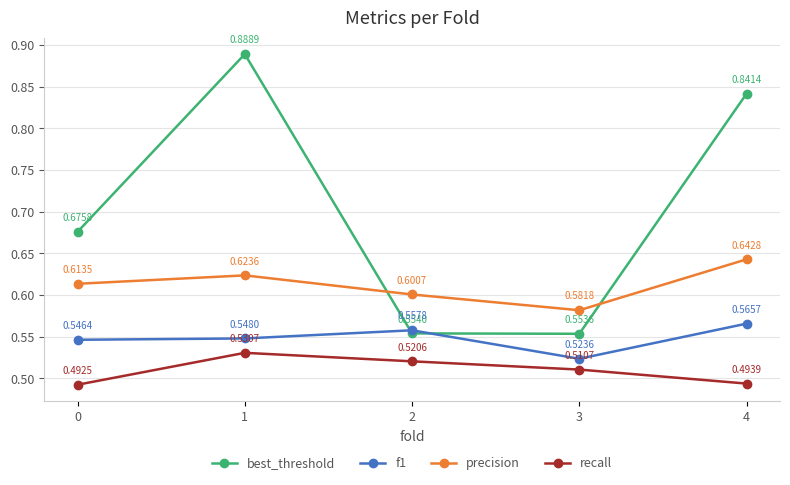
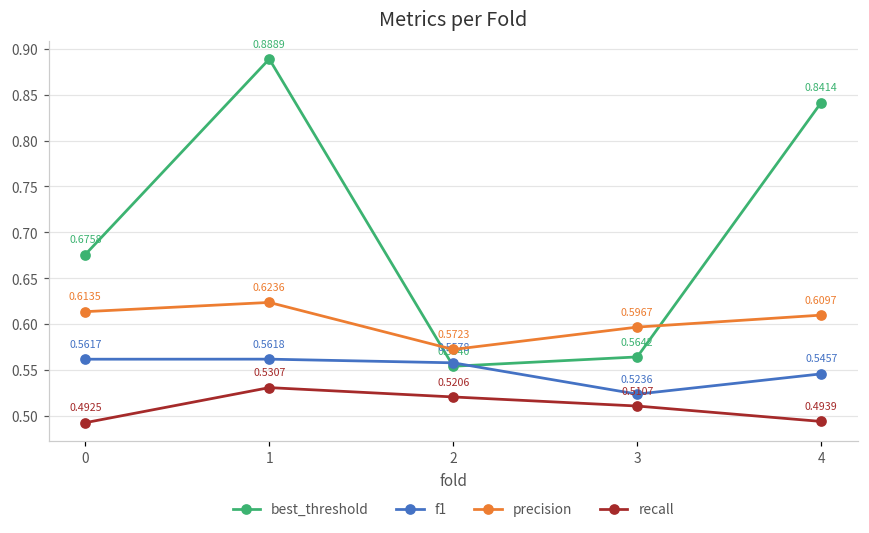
  {
    "best_threshold": {
      "0": 0.6758,
      "1": 0.8889,
-     "3": 0.5536,
+     "3": 0.5642,
      "4": 0.8414
    },
    "f1": {
-     "0": 0.5464,
-     "1": 0.5480,
+     "0": 0.5617,
+     "1": 0.5618,
      "3": 0.5236,
-     "4": 0.5657
+     "4": 0.5457
    },
    "precision": {
      "0": 0.6135,
      "1": 0.6236,
-     "2": 0.6007,
-     "3": 0.5818,
-     "4": 0.6428
+     "2": 0.5723,
+     "3": 0.5967,
+     "4": 0.6097
    },
    "recall": {
      "0": 0.4925,
      "2": 0.5206,
      "4": 0.4939
    }
  }
